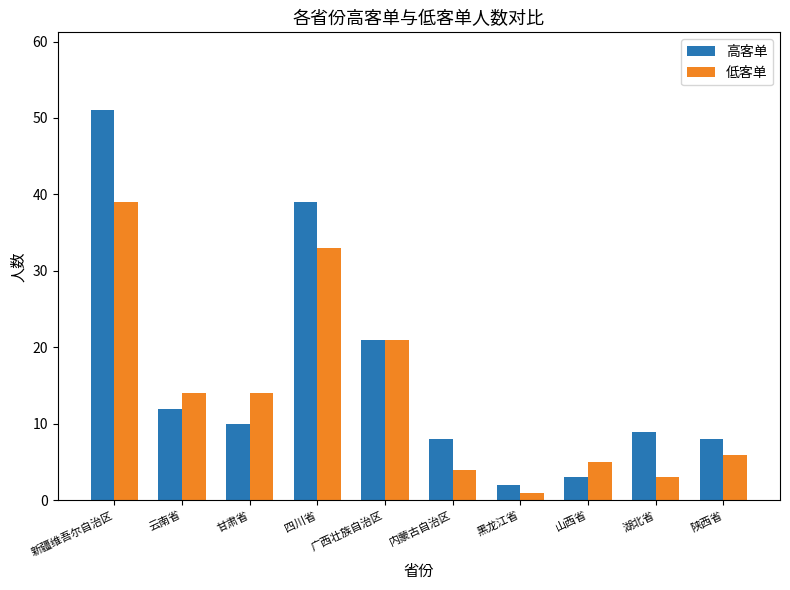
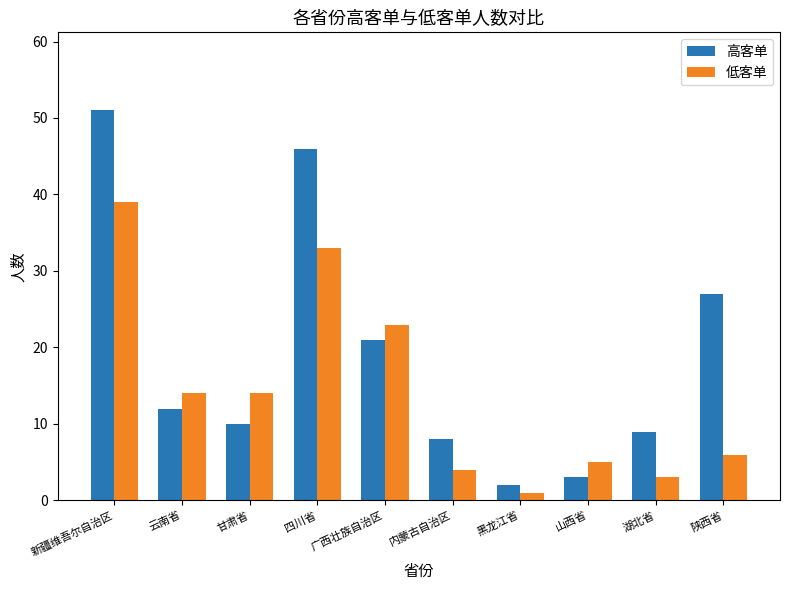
  {
    "高客单": {
      "新疆维吾尔自治区": 51,
      "云南省": 12,
      "甘肃省": 10,
-     "四川省": 39,
+     "四川省": 46,
      "广西壮族自治区": 21,
      "内蒙古自治区": 8,
      "黑龙江省": 2,
      "山西省": 3,
      "湖北省": 9,
-     "陕西省": 8
+     "陕西省": 27
    },
    "低客单": {
      "新疆维吾尔自治区": 39,
      "云南省": 14,
      "甘肃省": 14,
      "四川省": 33,
-     "广西壮族自治区": 21,
+     "广西壮族自治区": 23,
      "内蒙古自治区": 4,
      "黑龙江省": 1,
      "山西省": 5,
      "湖北省": 3,
      "陕西省": 6
    }
  }
